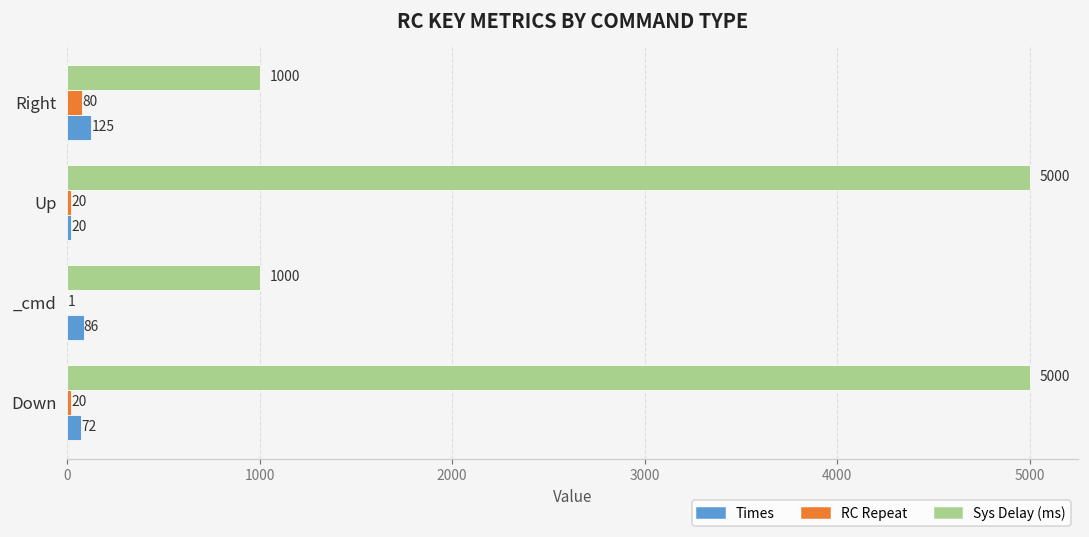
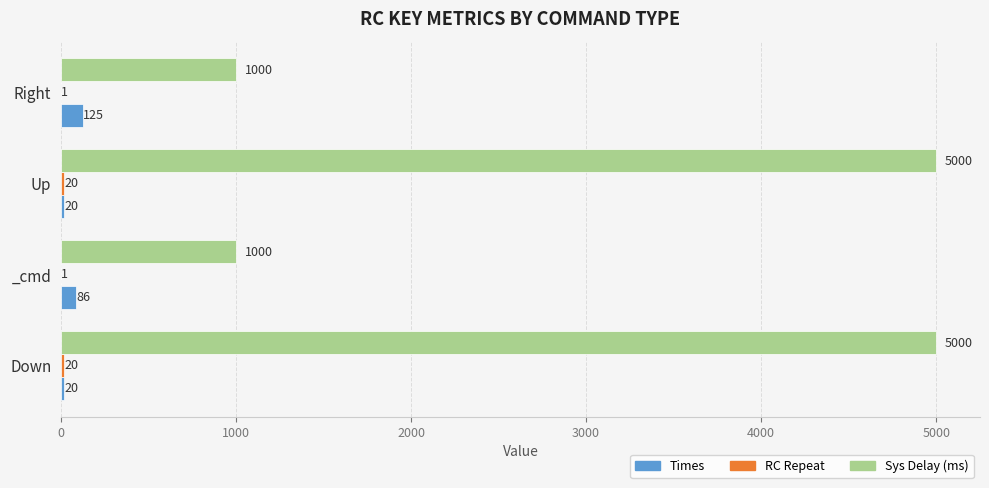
  {
    "Times": {
      "Right": 125,
      "Up": 20,
      "_cmd": 86,
-     "Down": 72
+     "Down": 20
    },
    "RC Repeat": {
-     "Right": 80,
+     "Right": 1,
      "Up": 20,
      "_cmd": 1,
      "Down": 20
    },
    "Sys Delay (ms)": {
      "Right": 1000,
      "Up": 5000,
      "_cmd": 1000,
      "Down": 5000
    }
  }
